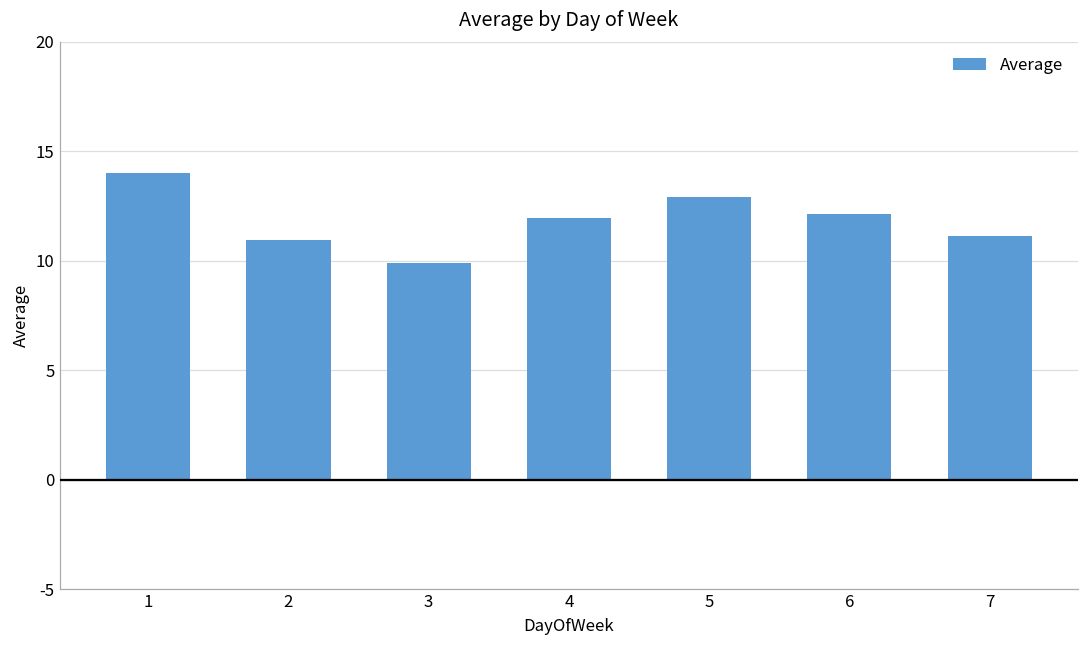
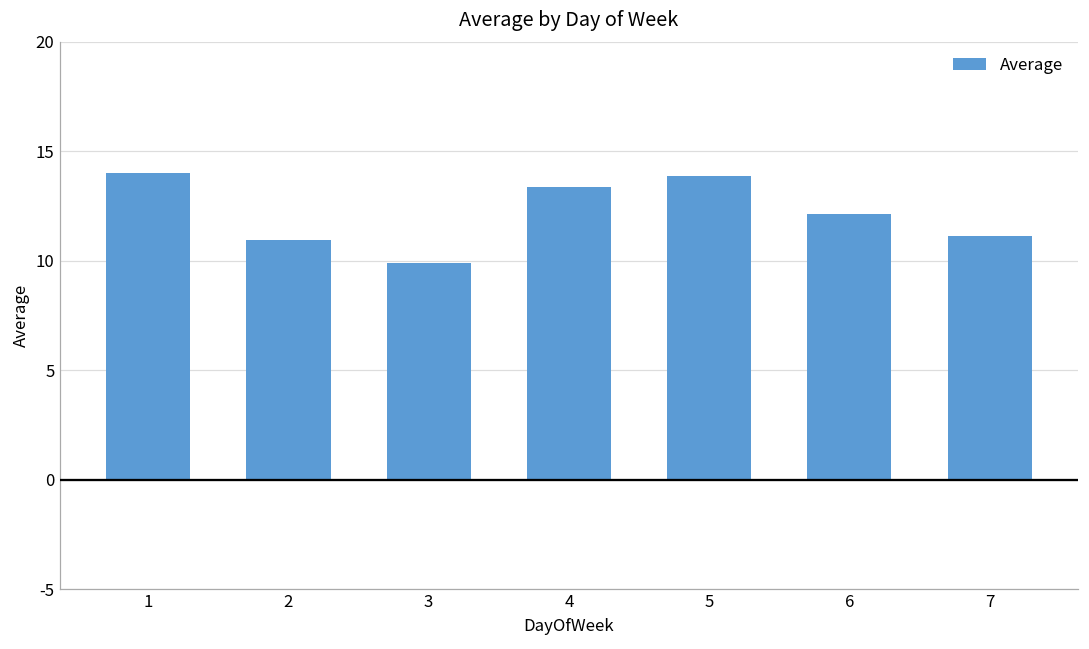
  {
    "1": 14.0,
    "2": 10.9,
    "3": 9.9,
-   "4": 12.0,
-   "5": 12.9,
+   "4": 13.4,
+   "5": 13.9,
    "6": 12.1,
    "7": 11.1
  }
